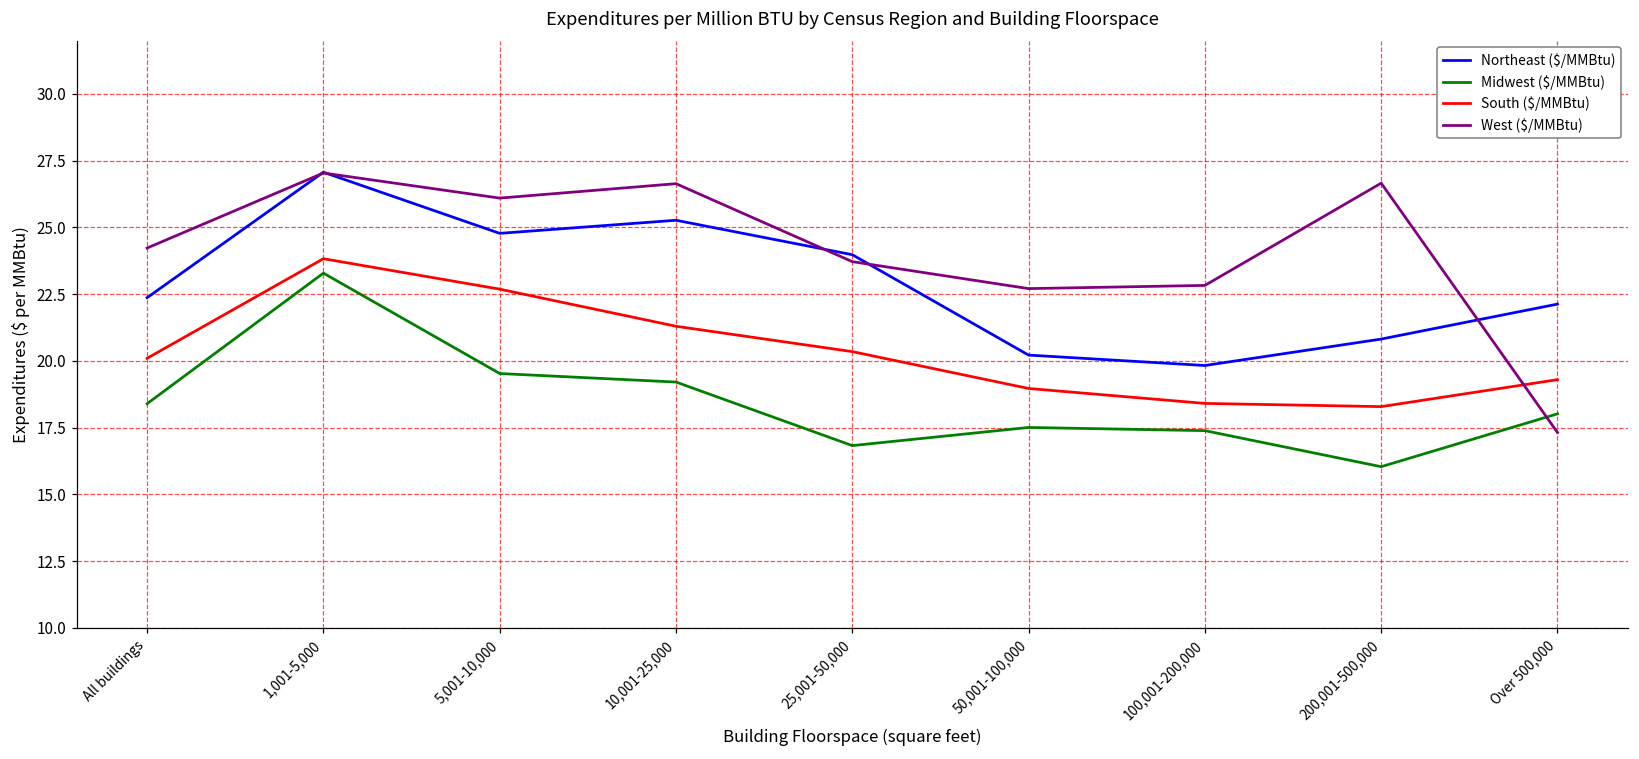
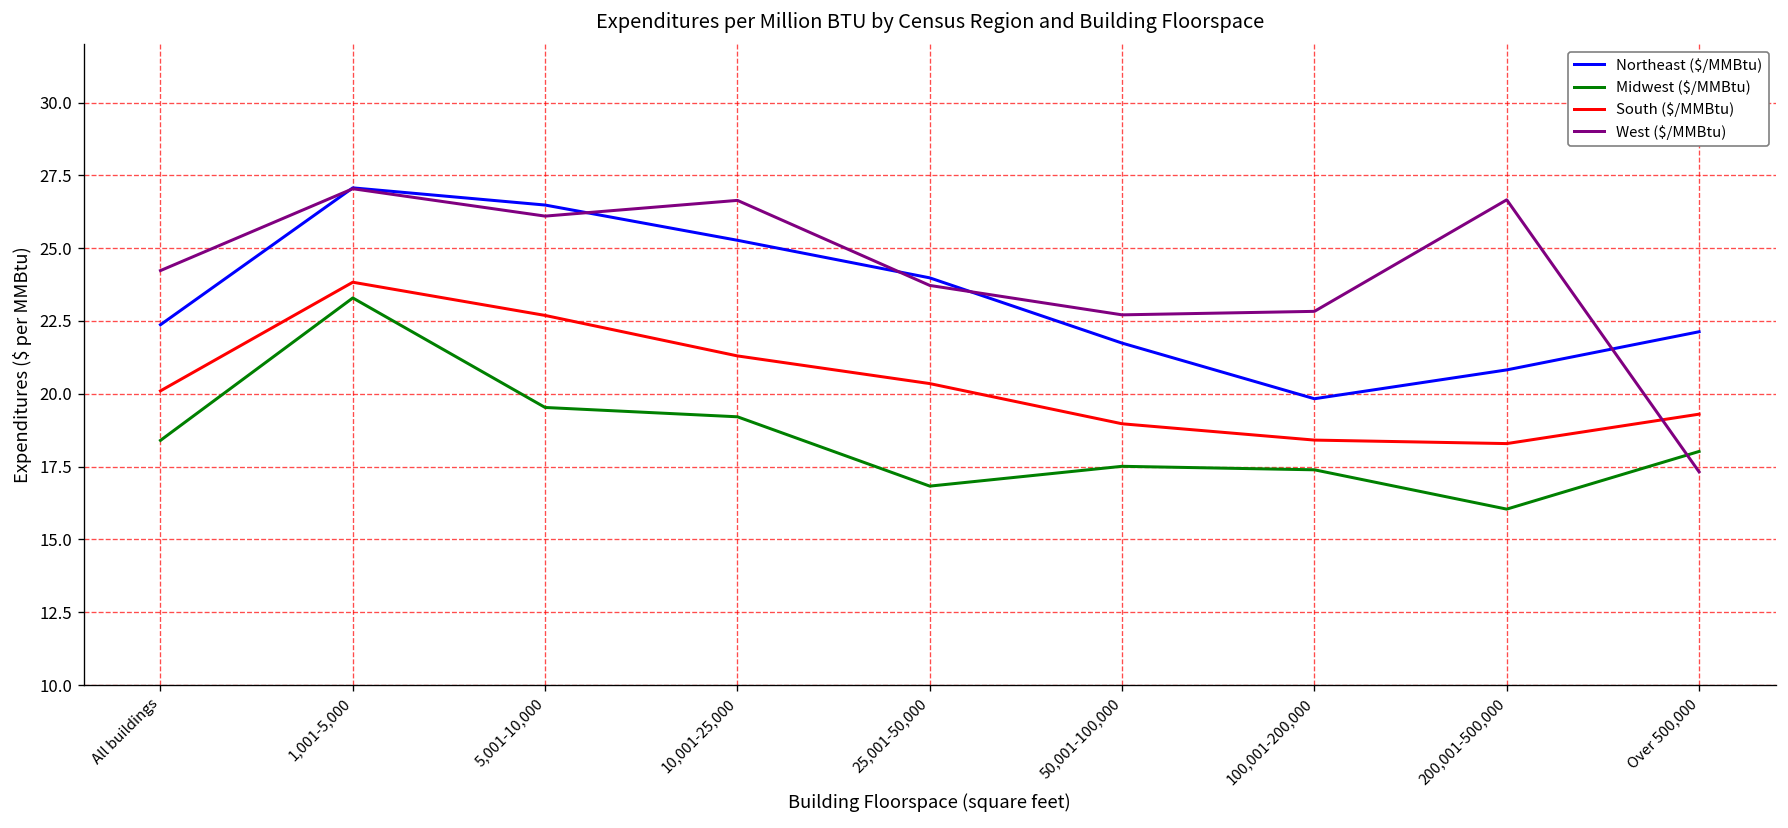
  {
    "Northeast ($/MMBtu)": {
      "All buildings": 22.4,
-     "5,001-10,000": 24.8,
+     "5,001-10,000": 26.5,
      "10,001-25,000": 25.3,
      "25,001-50,000": 24.0,
-     "50,001-100,000": 20.2,
+     "50,001-100,000": 21.7,
      "100,001-200,000": 19.8,
      "200,001-500,000": 20.8,
      "Over 500,000": 22.1
    },
    "Midwest ($/MMBtu)": {
      "All buildings": 18.4,
      "1,001-5,000": 23.3,
      "5,001-10,000": 19.5,
      "10,001-25,000": 19.2,
      "25,001-50,000": 16.8,
      "50,001-100,000": 17.5,
      "100,001-200,000": 17.4,
      "200,001-500,000": 16.0,
      "Over 500,000": 18.0
    },
    "South ($/MMBtu)": {
      "All buildings": 20.1,
      "1,001-5,000": 23.8,
      "5,001-10,000": 22.7,
      "10,001-25,000": 21.3,
      "25,001-50,000": 20.4,
      "50,001-100,000": 19.0,
      "100,001-200,000": 18.4,
      "200,001-500,000": 18.3,
      "Over 500,000": 19.3
    },
    "West ($/MMBtu)": {
      "All buildings": 24.2,
      "5,001-10,000": 26.1,
      "10,001-25,000": 26.6,
      "25,001-50,000": 23.7,
      "50,001-100,000": 22.7,
      "100,001-200,000": 22.8,
      "200,001-500,000": 26.7,
      "Over 500,000": 17.3
    }
  }
